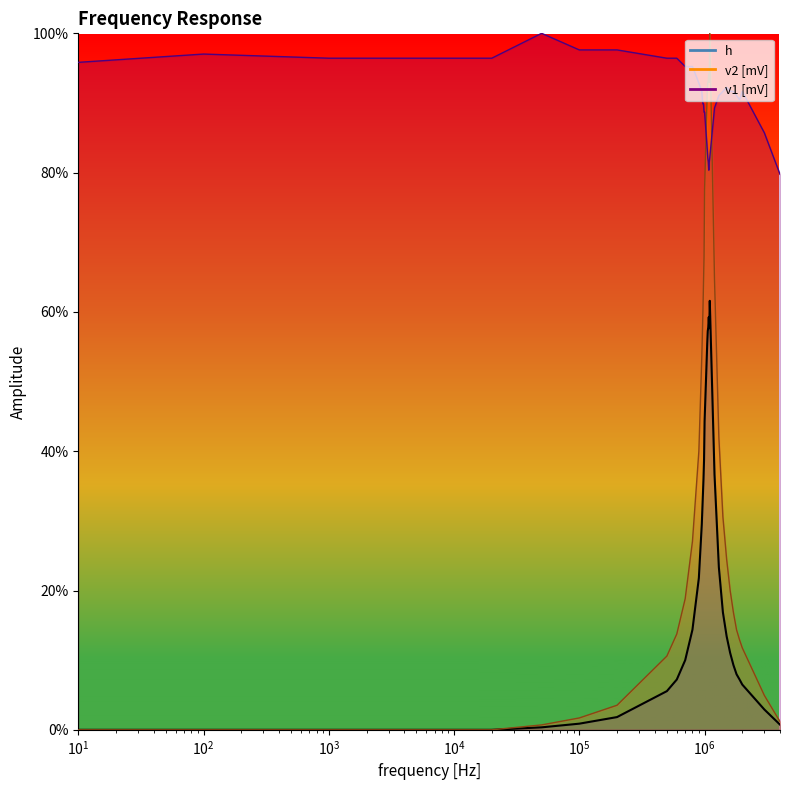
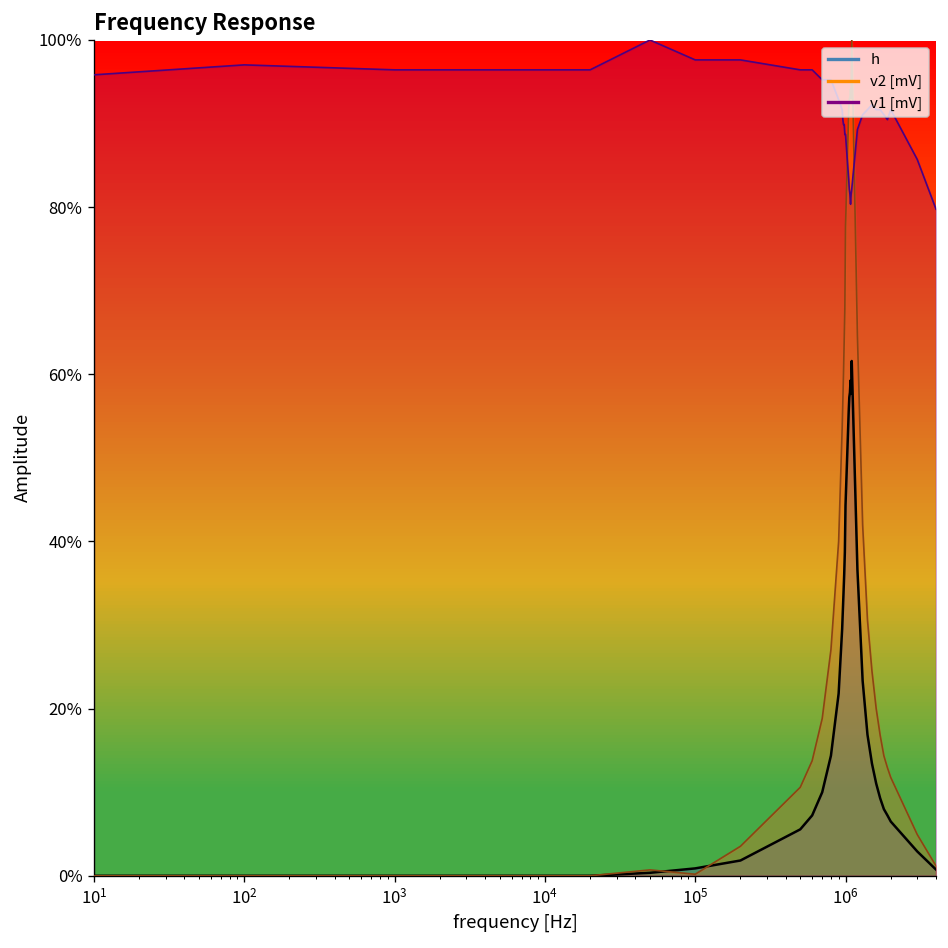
  {
    "v2 [mV]": {
-     "10^5": "2%",
+     "10^5": "0%",
      "10^6": "78%"
    }
  }
